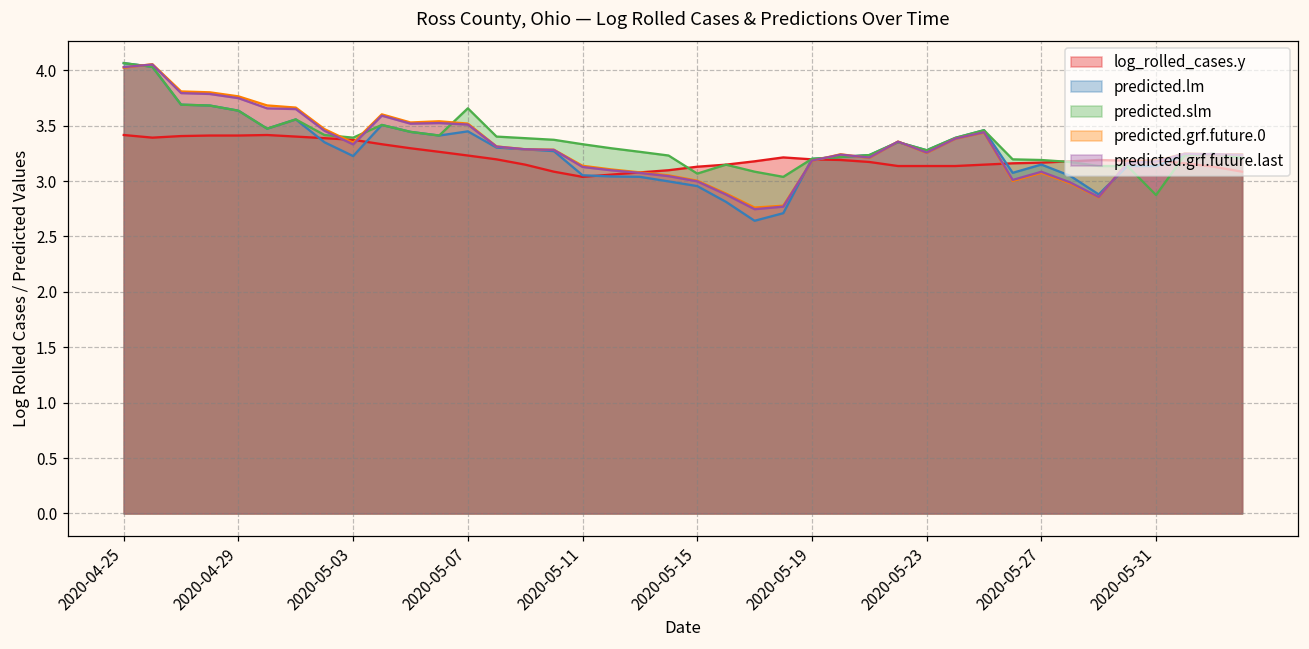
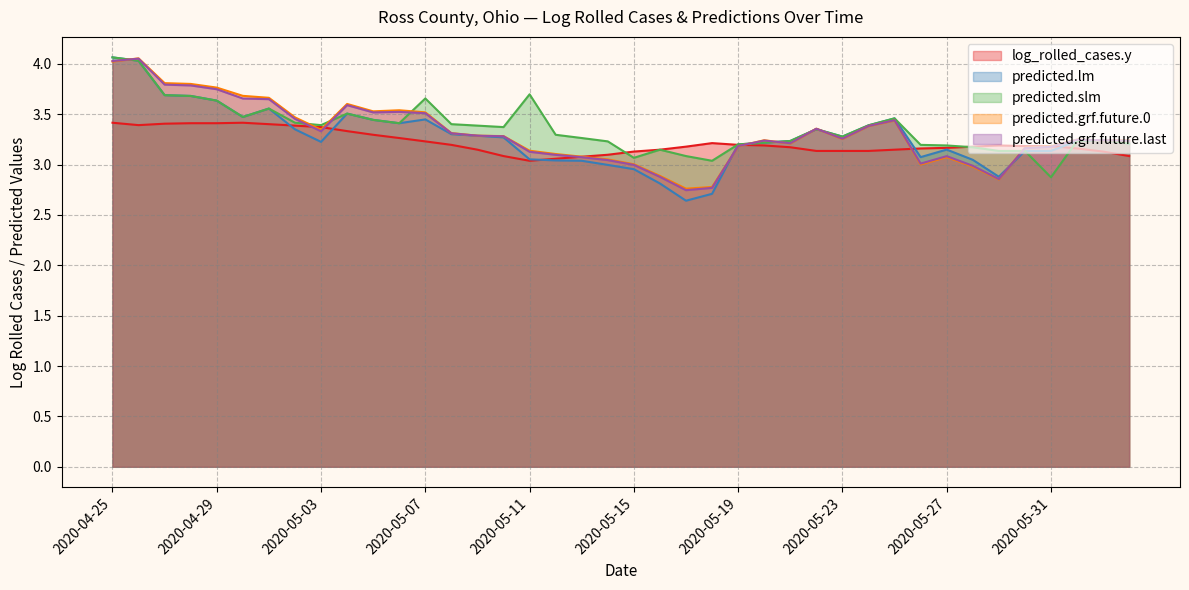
  {
    "predicted.slm": {
      "2020-05-07": 3.66,
-     "2020-05-11": 3.33,
+     "2020-05-11": 3.70,
      "2020-05-15": 3.07,
      "2020-05-31": 2.87
    }
  }
